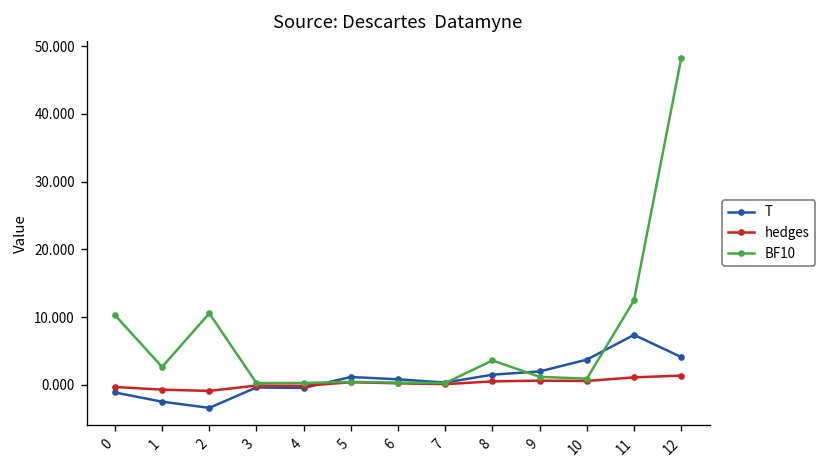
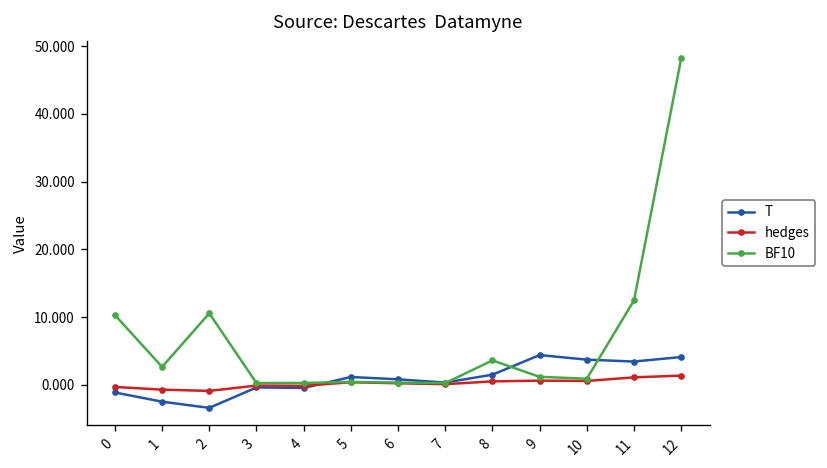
  {
    "T": {
      "0": -1,
      "1": -2,
      "2": -3,
      "5": 1,
      "6": 1,
      "8": 1,
-     "9": 2,
+     "9": 4,
      "10": 4,
-     "11": 7,
+     "11": 3,
      "12": 4
    },
    "hedges": {
      "0": 0,
      "1": -1,
      "2": -1,
      "8": 1,
      "9": 1,
      "11": 1,
      "12": 1
    },
    "BF10": {
      "0": 10,
      "1": 3,
      "2": 11,
      "8": 4,
      "9": 1,
      "11": 12,
      "12": 48
    }
  }
